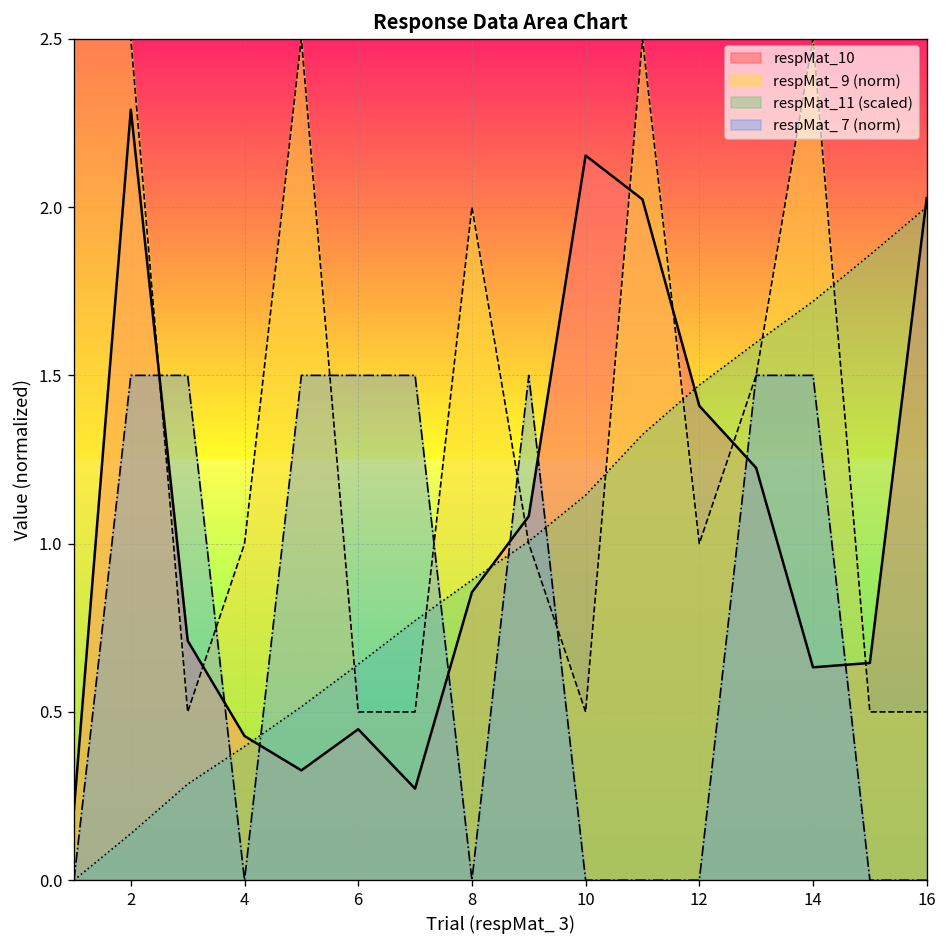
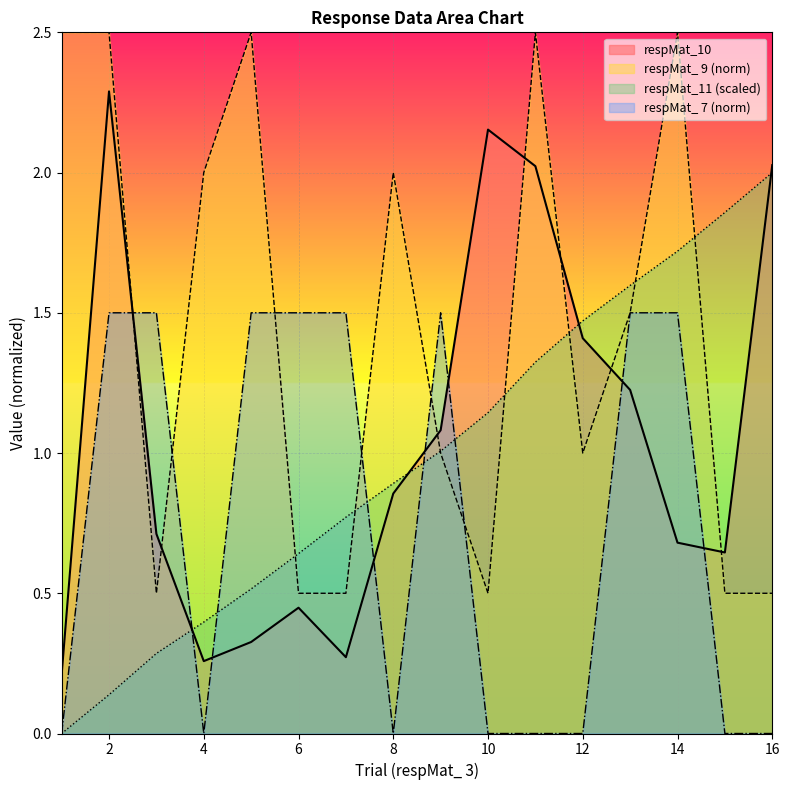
  {
    "respMat_10": {
      "2": 2.29,
-     "4": 0.43,
+     "4": 0.26,
      "6": 0.45,
      "8": 0.86,
      "10": 2.15,
      "12": 1.41,
-     "14": 0.63,
+     "14": 0.68,
      "16": 2.03
    },
    "respMat_ 9 (norm)": {
      "2": 2.50,
-     "4": 1.00,
+     "4": 2.00,
      "6": 0.50,
      "8": 2.00,
      "10": 0.50,
      "12": 1.00,
      "14": 2.50,
      "16": 0.50
    },
    "respMat_11 (scaled)": {
      "2": 0.14,
      "4": 0.40,
      "6": 0.64,
      "8": 0.89,
      "10": 1.14,
      "12": 1.47,
      "14": 1.72,
      "16": 2.00
    },
    "respMat_ 7 (norm)": {
      "2": 1.50,
      "4": 0.00,
      "6": 1.50,
      "8": 0.00,
      "10": 0.00,
      "12": 0.00,
      "14": 1.50,
      "16": 0.00
    }
  }
